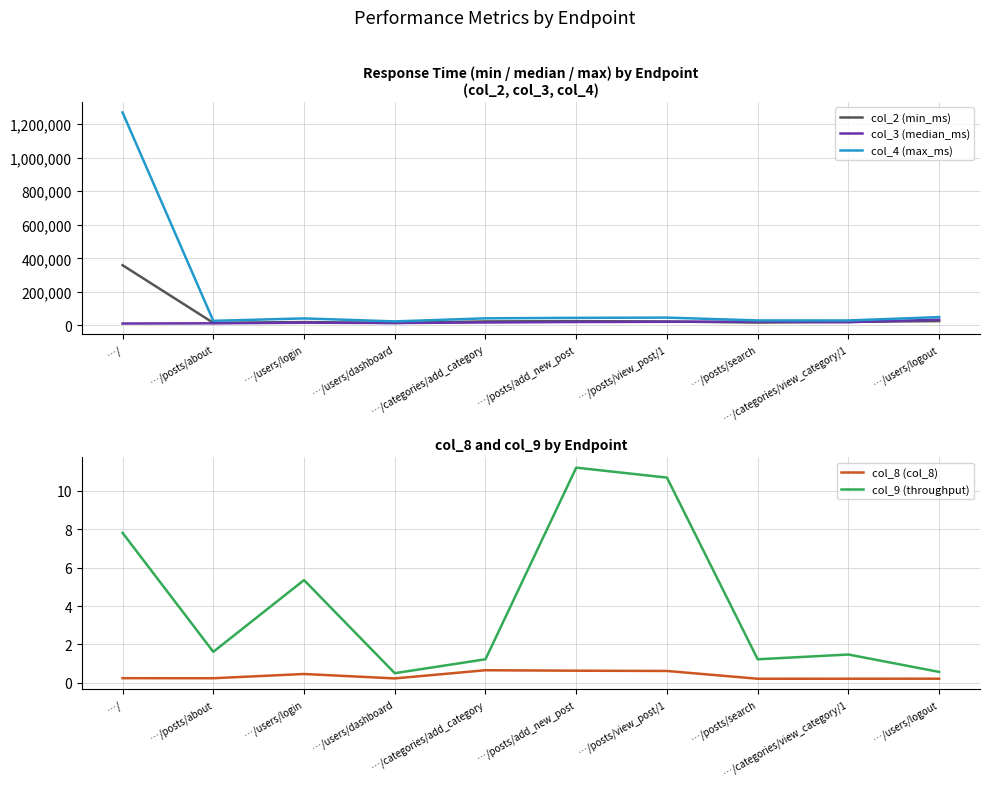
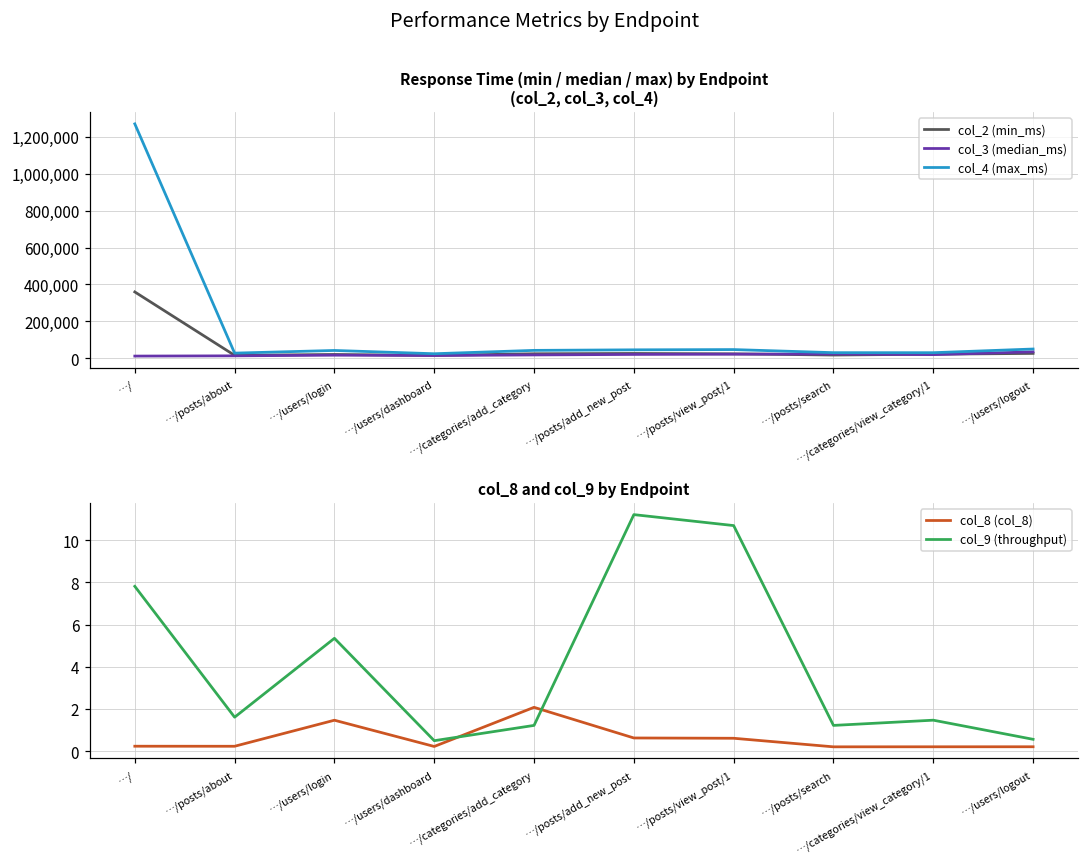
  {
    "Response Time (min / median / max) by Endpoint (col_2, col_3, col_4)": {
      "col_2 (min_ms)": {
        "…/": "360,000"
      },
      "col_3 (median_ms)": {
        "…/": "10,000"
      },
      "col_4 (max_ms)": {
        "…/": "1,270,000",
        "…/users/login": "40,000",
        "…/categories/add_category": "40,000",
        "…/posts/add_new_post": "50,000",
        "…/posts/view_post/1": "50,000",
        "…/users/logout": "50,000"
      }
    },
    "col_8 and col_9 by Endpoint": {
      "col_8 (col_8)": {
        "…/": "0.2",
        "…/posts/about": "0.2",
-       "…/users/login": "0.5",
+       "…/users/login": "1.5",
        "…/users/dashboard": "0.2",
-       "…/categories/add_category": "0.7",
+       "…/categories/add_category": "2.1",
        "…/posts/add_new_post": "0.6",
        "…/posts/view_post/1": "0.6",
        "…/posts/search": "0.2",
        "…/categories/view_category/1": "0.2",
        "…/users/logout": "0.2"
      },
      "col_9 (throughput)": {
        "…/": "7.8",
        "…/posts/about": "1.6",
        "…/users/login": "5.4",
        "…/users/dashboard": "0.5",
        "…/categories/add_category": "1.2",
        "…/posts/add_new_post": "11.2",
        "…/posts/view_post/1": "10.7",
        "…/posts/search": "1.2",
        "…/categories/view_category/1": "1.5",
        "…/users/logout": "0.6"
      }
    }
  }
